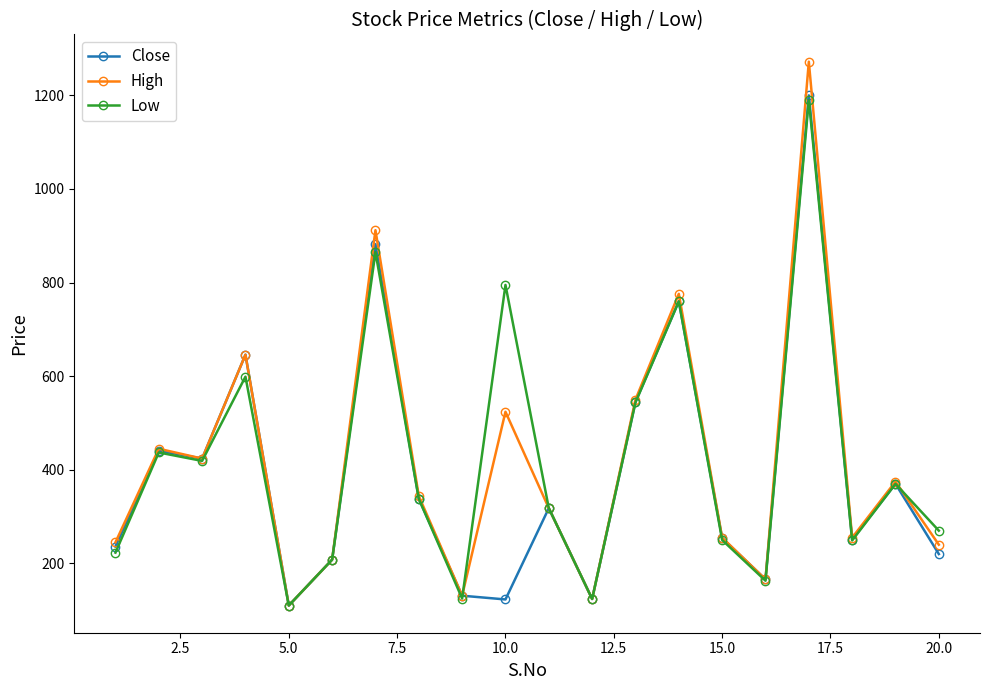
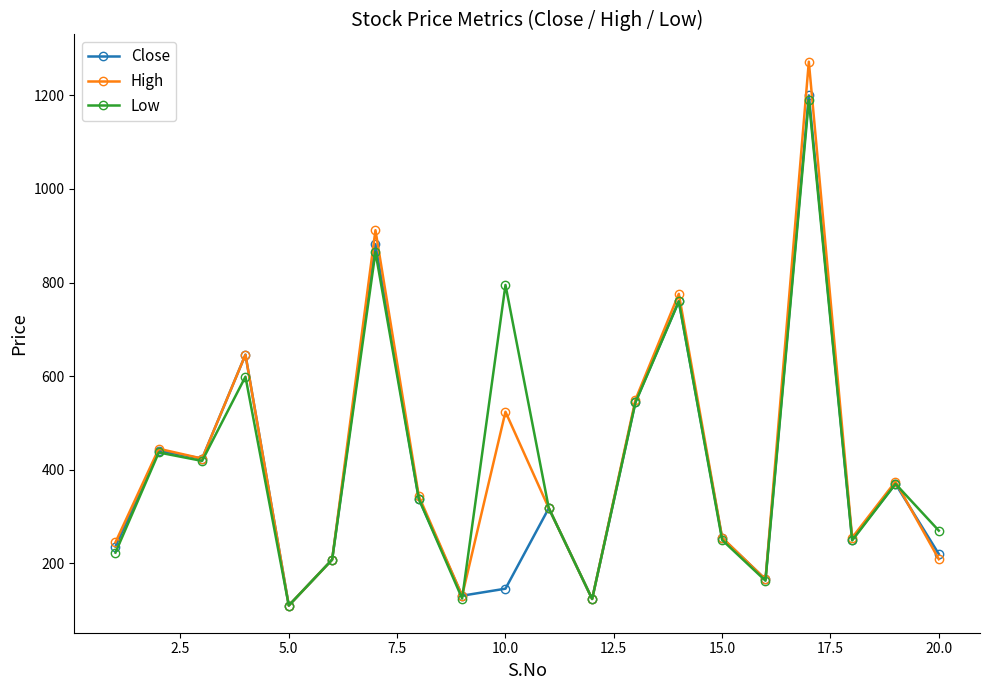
  {
    "Close": {
-     "10.0": 120,
+     "10.0": 150,
      "20.0": 220
    },
    "High": {
      "10.0": 520,
-     "20.0": 240
+     "20.0": 210
    },
    "Low": {
      "10.0": 800,
      "20.0": 270
    }
  }
